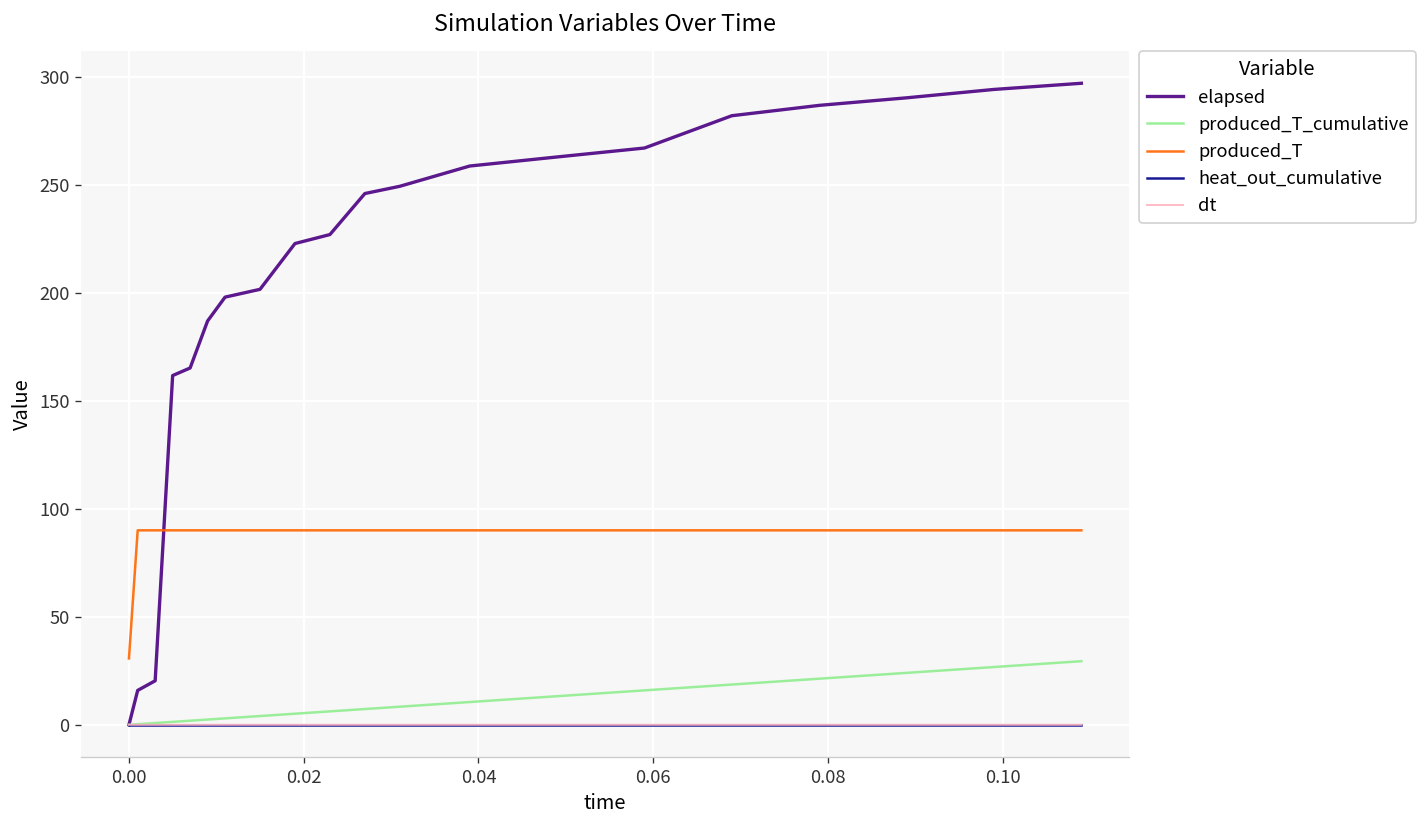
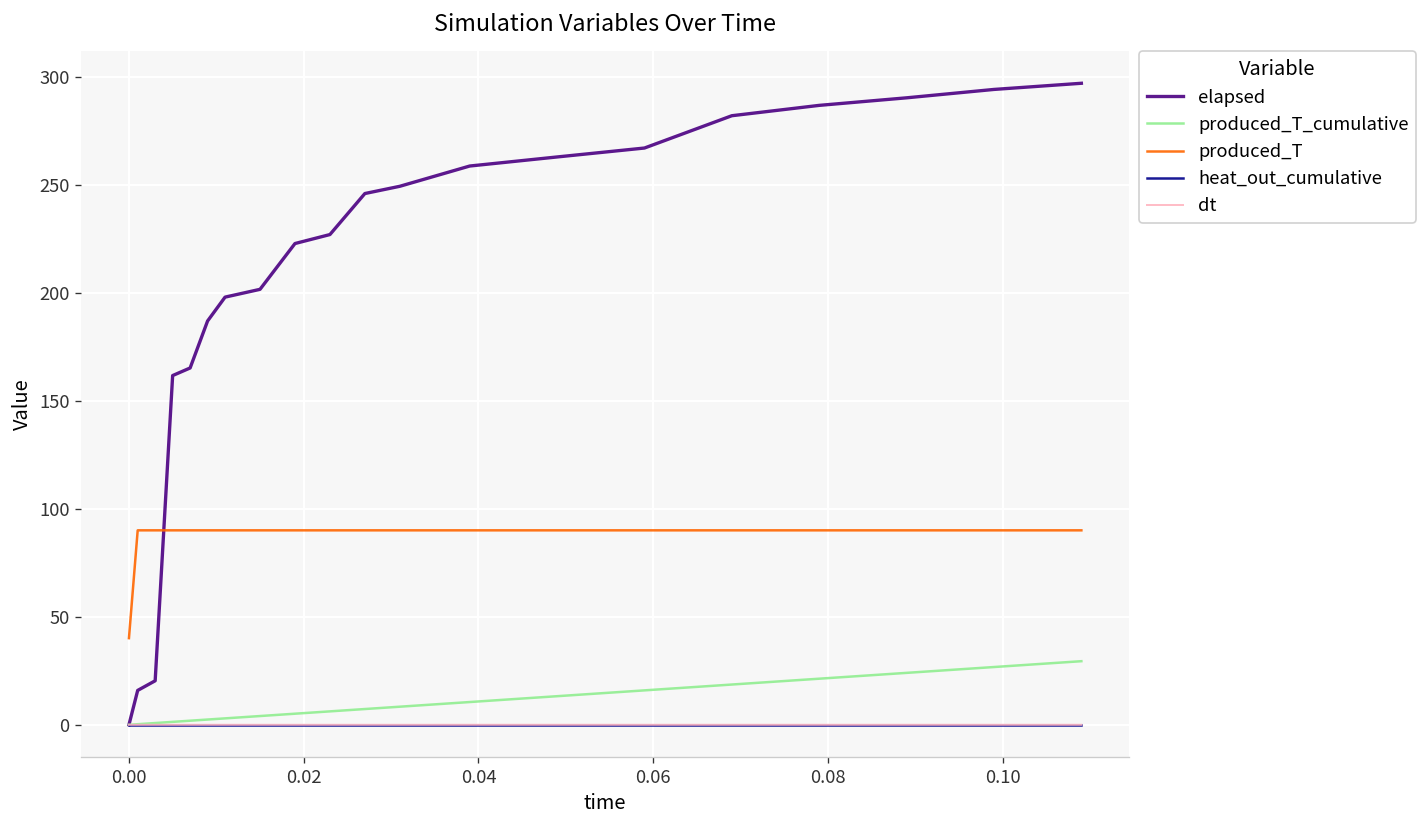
  {
    "produced_T": {
-     "0.00": 31
+     "0.00": 40
    }
  }
